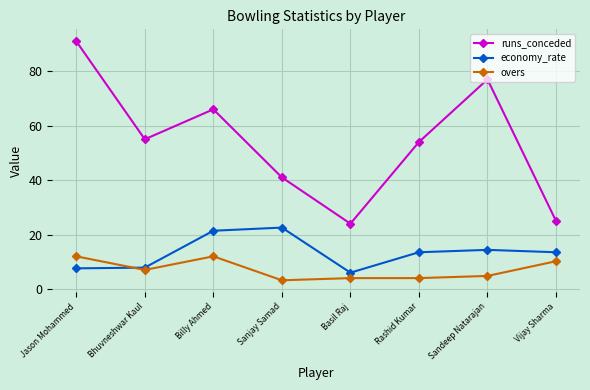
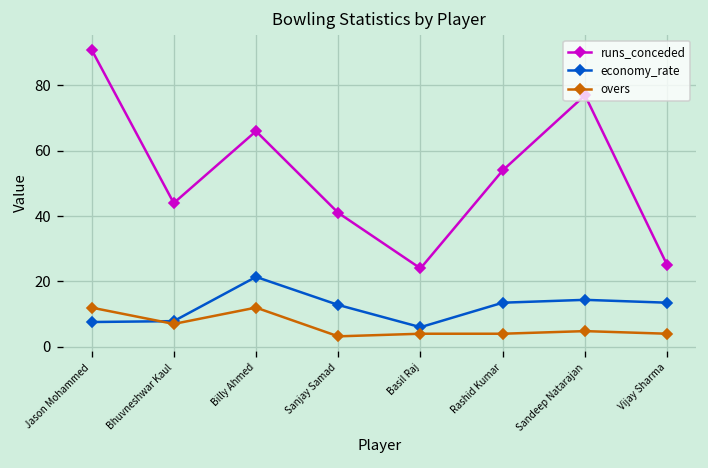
  {
    "runs_conceded": {
      "Jason Mohammed": 91,
-     "Bhuvneshwar Kaul": 55,
+     "Bhuvneshwar Kaul": 44,
      "Billy Ahmed": 66,
      "Sanjay Samad": 41,
      "Basil Raj": 24,
      "Rashid Kumar": 54,
      "Vijay Sharma": 25
    },
    "economy_rate": {
      "Jason Mohammed": 8,
      "Billy Ahmed": 21,
-     "Sanjay Samad": 23,
+     "Sanjay Samad": 13,
      "Basil Raj": 6,
      "Rashid Kumar": 14,
      "Sandeep Natarajan": 14,
      "Vijay Sharma": 14
    },
    "overs": {
      "Jason Mohammed": 12,
      "Billy Ahmed": 12,
      "Sanjay Samad": 3,
      "Basil Raj": 4,
      "Rashid Kumar": 4,
      "Sandeep Natarajan": 5,
-     "Vijay Sharma": 10
+     "Vijay Sharma": 4
    }
  }
